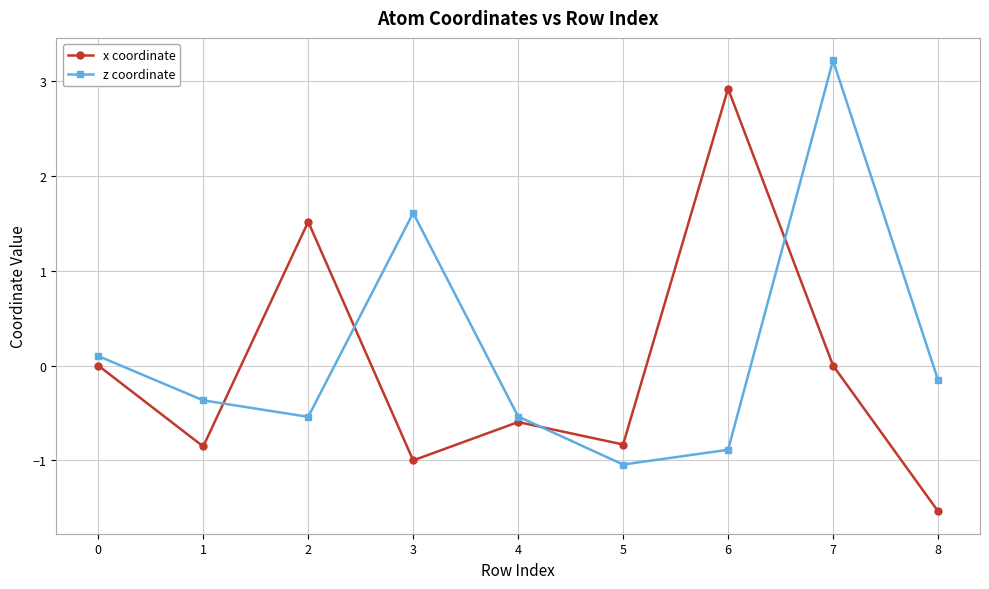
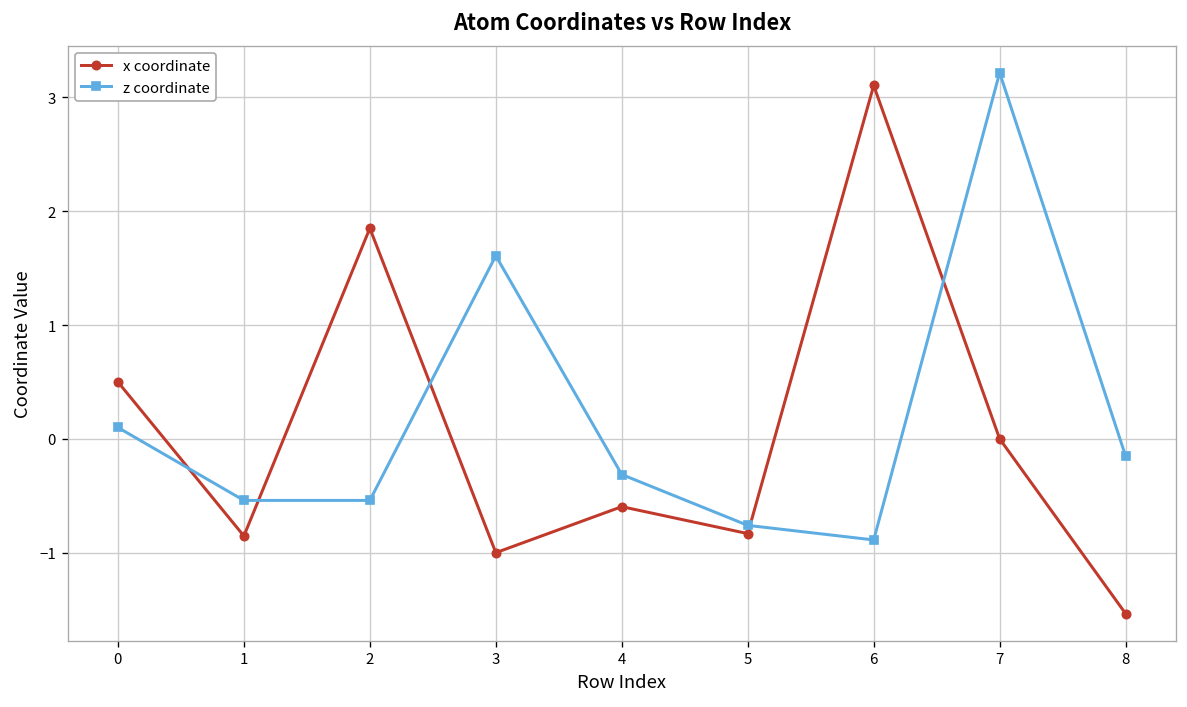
  {
    "x coordinate": {
-     "0": 0.0,
+     "0": 0.5,
      "1": -0.9,
-     "2": 1.5,
+     "2": 1.9,
      "3": -1.0,
      "4": -0.6,
      "5": -0.8,
-     "6": 2.9,
+     "6": 3.1,
      "7": 0.0,
      "8": -1.5
    },
    "z coordinate": {
      "0": 0.1,
-     "1": -0.4,
+     "1": -0.5,
      "2": -0.5,
      "3": 1.6,
-     "4": -0.5,
-     "5": -1.0,
+     "4": -0.3,
+     "5": -0.8,
      "6": -0.9,
      "7": 3.2,
      "8": -0.2
    }
  }
